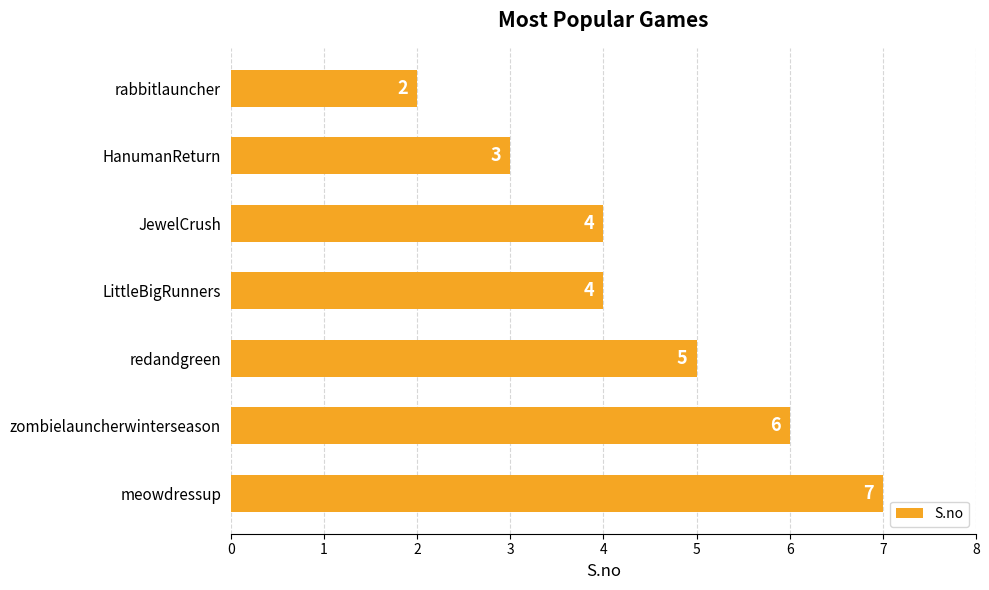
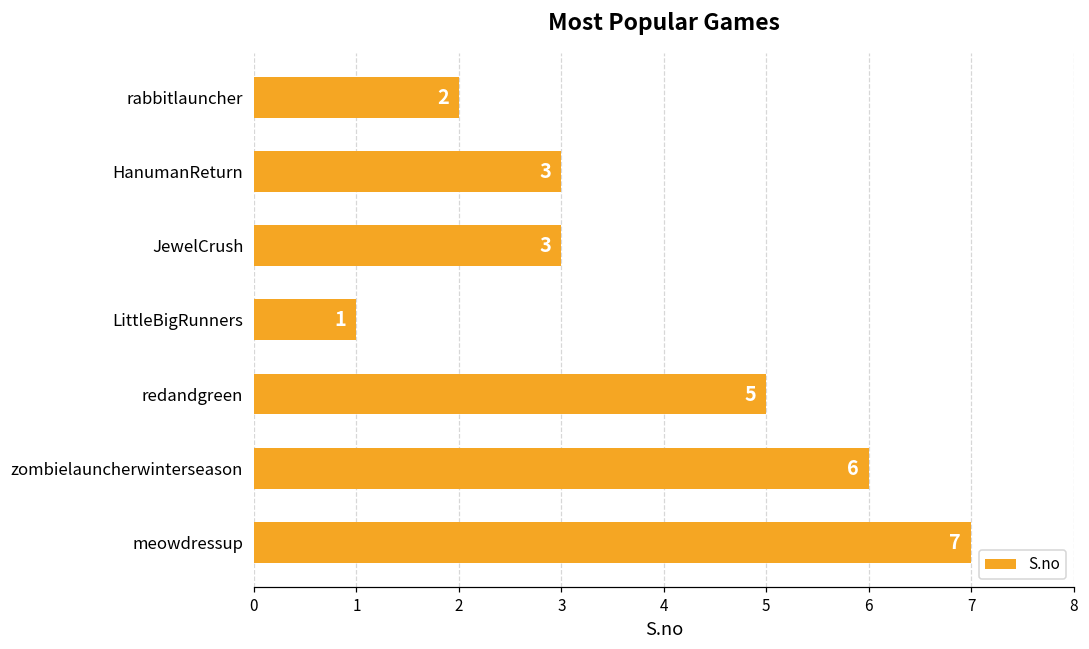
  {
    "rabbitlauncher": 2,
    "HanumanReturn": 3,
-   "JewelCrush": 4,
-   "LittleBigRunners": 4,
+   "JewelCrush": 3,
+   "LittleBigRunners": 1,
    "redandgreen": 5,
    "zombielauncherwinterseason": 6,
    "meowdressup": 7
  }
